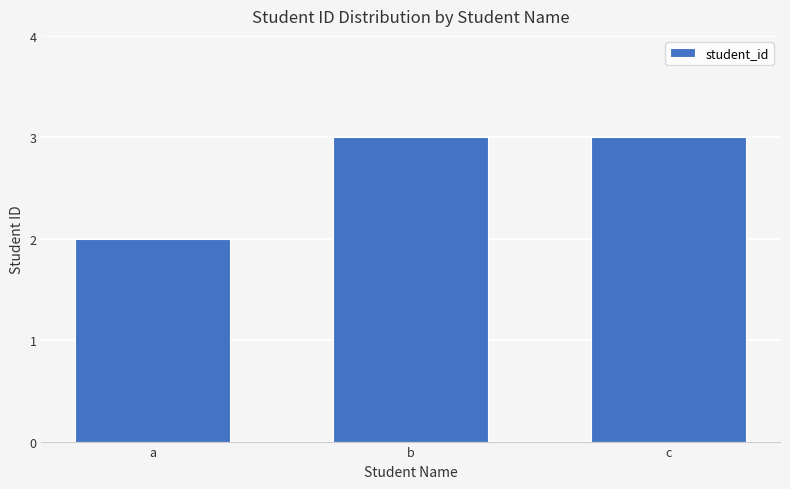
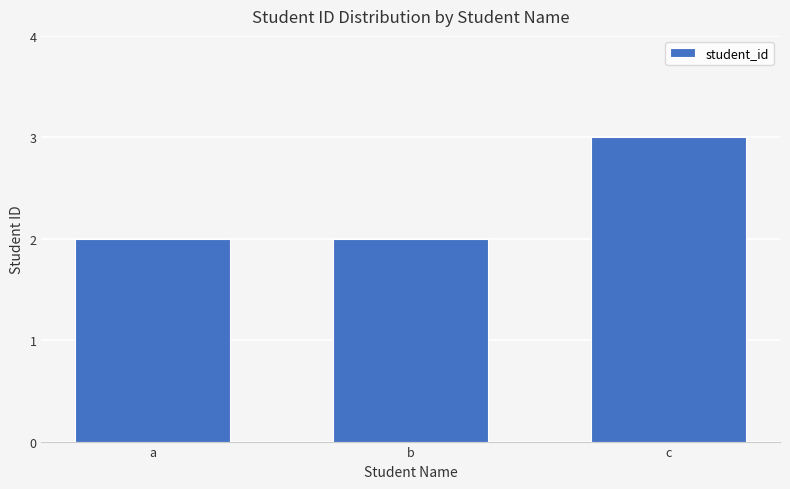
  {
    "a": 2,
-   "b": 3,
+   "b": 2,
    "c": 3
  }
